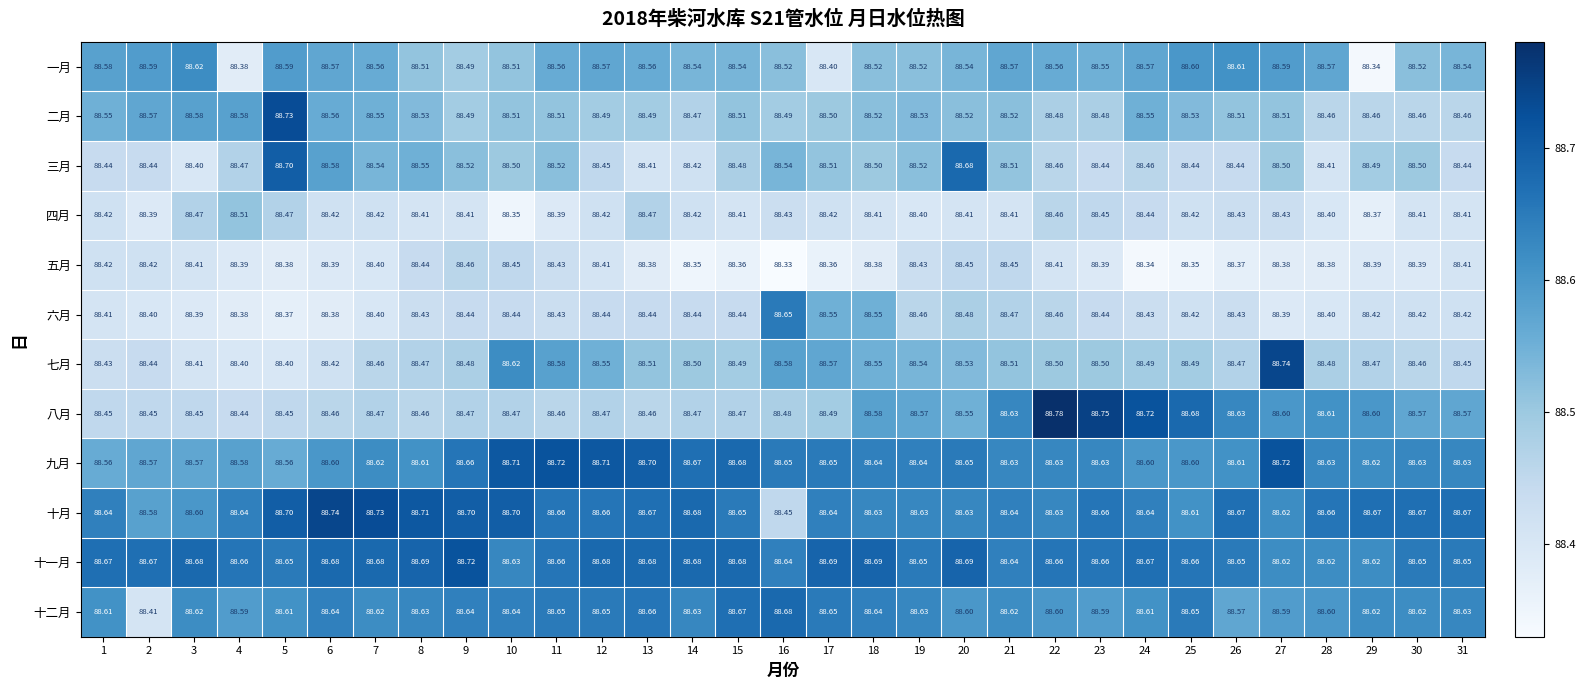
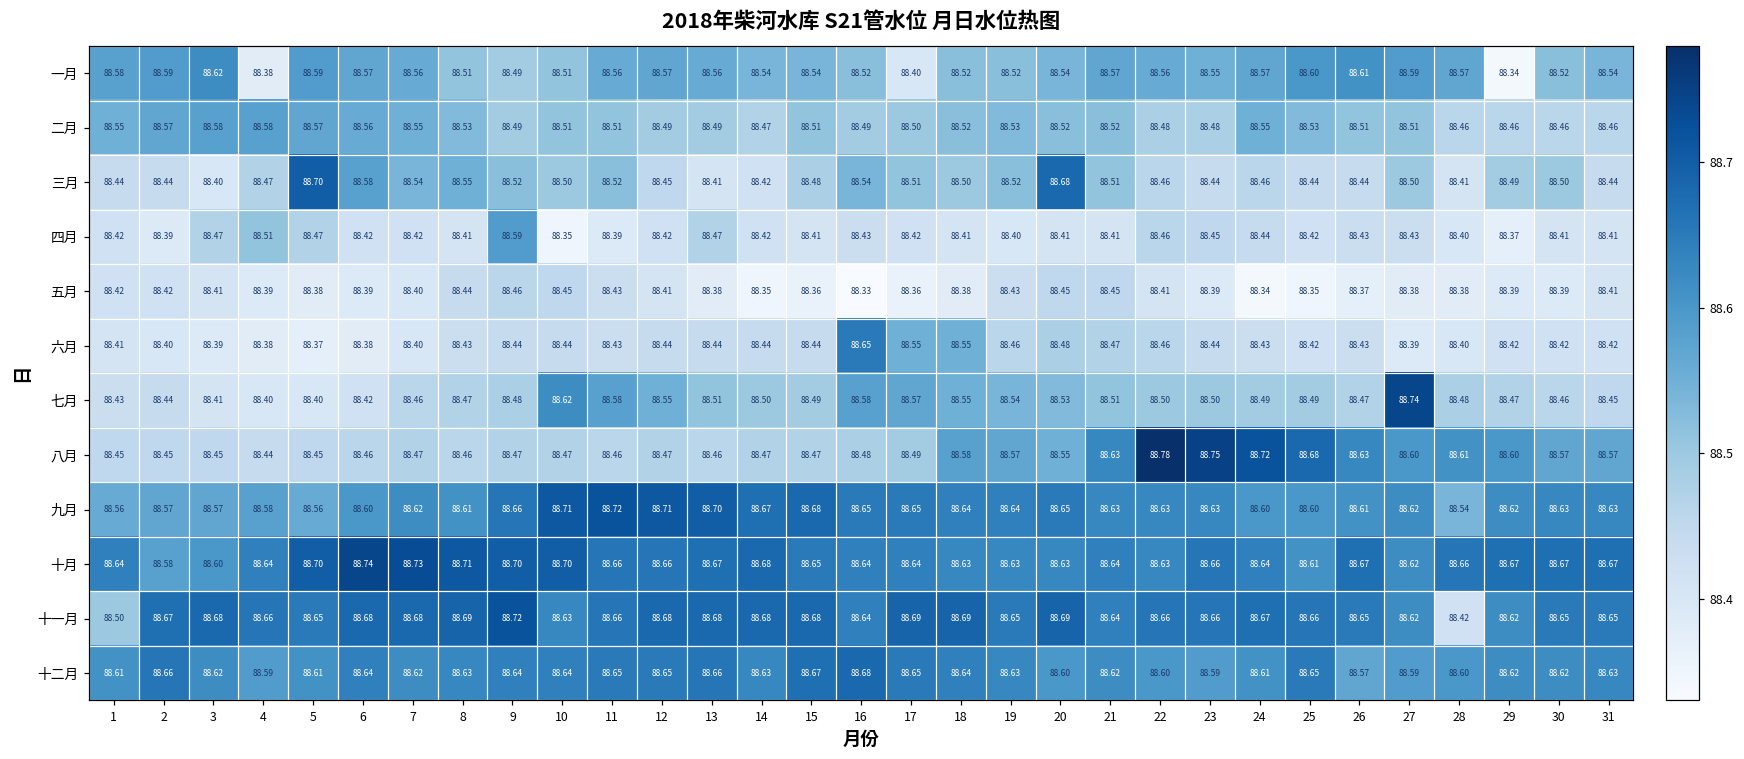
  {
    "二月": {
      "1": 88.55,
      "2": 88.57,
      "3": 88.58,
      "4": 88.58,
-     "5": 88.73,
+     "5": 88.57,
      "6": 88.56,
      "7": 88.55,
      "8": 88.53,
      "9": 88.49,
      "10": 88.51,
      "11": 88.51,
      "12": 88.49,
      "13": 88.49,
      "14": 88.47,
      "15": 88.51,
      "16": 88.49,
      "17": 88.50,
      "18": 88.52,
      "19": 88.53,
      "20": 88.52,
      "21": 88.52,
      "22": 88.48,
      "23": 88.48,
      "24": 88.55,
      "25": 88.53,
      "26": 88.51,
      "27": 88.51,
      "28": 88.46,
      "29": 88.46,
      "30": 88.46,
      "31": 88.46
    },
    "四月": {
      "1": 88.42,
      "2": 88.39,
      "3": 88.47,
      "4": 88.51,
      "5": 88.47,
      "6": 88.42,
      "7": 88.42,
      "8": 88.41,
-     "9": 88.41,
+     "9": 88.59,
      "10": 88.35,
      "11": 88.39,
      "12": 88.42,
      "13": 88.47,
      "14": 88.42,
      "15": 88.41,
      "16": 88.43,
      "17": 88.42,
      "18": 88.41,
      "19": 88.40,
      "20": 88.41,
      "21": 88.41,
      "22": 88.46,
      "23": 88.45,
      "24": 88.44,
      "25": 88.42,
      "26": 88.43,
      "27": 88.43,
      "28": 88.40,
      "29": 88.37,
      "30": 88.41,
      "31": 88.41
    },
    "九月": {
      "1": 88.56,
      "2": 88.57,
      "3": 88.57,
      "4": 88.58,
      "5": 88.56,
      "6": 88.60,
      "7": 88.62,
      "8": 88.61,
      "9": 88.66,
      "10": 88.71,
      "11": 88.72,
      "12": 88.71,
      "13": 88.70,
      "14": 88.67,
      "15": 88.68,
      "16": 88.65,
      "17": 88.65,
      "18": 88.64,
      "19": 88.64,
      "20": 88.65,
      "21": 88.63,
      "22": 88.63,
      "23": 88.63,
      "24": 88.60,
      "25": 88.60,
      "26": 88.61,
-     "27": 88.72,
-     "28": 88.63,
+     "27": 88.62,
+     "28": 88.54,
      "29": 88.62,
      "30": 88.63,
      "31": 88.63
    },
    "十月": {
      "1": 88.64,
      "2": 88.58,
      "3": 88.60,
      "4": 88.64,
      "5": 88.70,
      "6": 88.74,
      "7": 88.73,
      "8": 88.71,
      "9": 88.70,
      "10": 88.70,
      "11": 88.66,
      "12": 88.66,
      "13": 88.67,
      "14": 88.68,
      "15": 88.65,
-     "16": 88.45,
+     "16": 88.64,
      "17": 88.64,
      "18": 88.63,
      "19": 88.63,
      "20": 88.63,
      "21": 88.64,
      "22": 88.63,
      "23": 88.66,
      "24": 88.64,
      "25": 88.61,
      "26": 88.67,
      "27": 88.62,
      "28": 88.66,
      "29": 88.67,
      "30": 88.67,
      "31": 88.67
    },
    "十一月": {
-     "1": 88.67,
+     "1": 88.50,
      "2": 88.67,
      "3": 88.68,
      "4": 88.66,
      "5": 88.65,
      "6": 88.68,
      "7": 88.68,
      "8": 88.69,
      "9": 88.72,
      "10": 88.63,
      "11": 88.66,
      "12": 88.68,
      "13": 88.68,
      "14": 88.68,
      "15": 88.68,
      "16": 88.64,
      "17": 88.69,
      "18": 88.69,
      "19": 88.65,
      "20": 88.69,
      "21": 88.64,
      "22": 88.66,
      "23": 88.66,
      "24": 88.67,
      "25": 88.66,
      "26": 88.65,
      "27": 88.62,
-     "28": 88.62,
+     "28": 88.42,
      "29": 88.62,
      "30": 88.65,
      "31": 88.65
    },
    "十二月": {
      "1": 88.61,
-     "2": 88.41,
+     "2": 88.66,
      "3": 88.62,
      "4": 88.59,
      "5": 88.61,
      "6": 88.64,
      "7": 88.62,
      "8": 88.63,
      "9": 88.64,
      "10": 88.64,
      "11": 88.65,
      "12": 88.65,
      "13": 88.66,
      "14": 88.63,
      "15": 88.67,
      "16": 88.68,
      "17": 88.65,
      "18": 88.64,
      "19": 88.63,
      "20": 88.60,
      "21": 88.62,
      "22": 88.60,
      "23": 88.59,
      "24": 88.61,
      "25": 88.65,
      "26": 88.57,
      "27": 88.59,
      "28": 88.60,
      "29": 88.62,
      "30": 88.62,
      "31": 88.63
    }
  }
